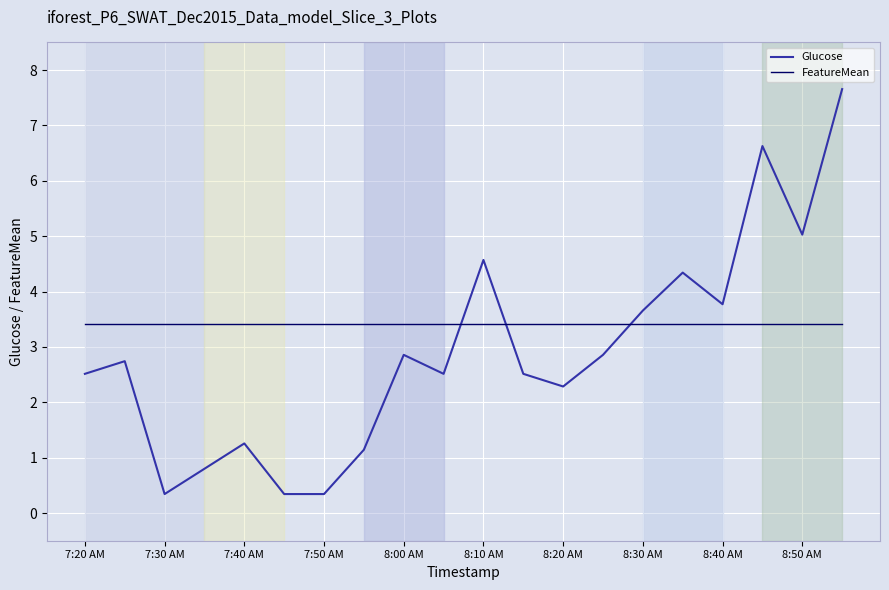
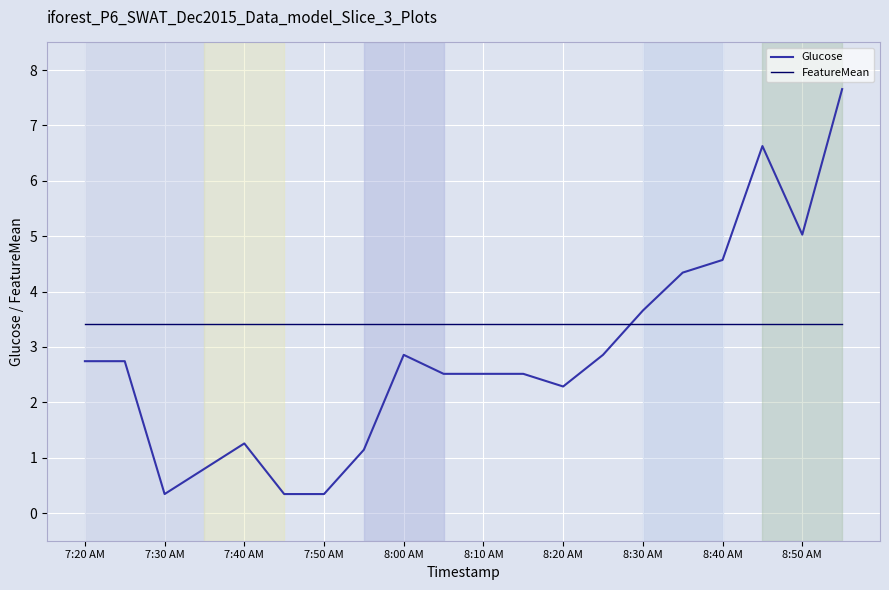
  {
    "Glucose": {
-     "7:20 AM": 2.5,
+     "7:20 AM": 2.7,
      "7:30 AM": 0.3,
      "7:40 AM": 1.3,
      "7:50 AM": 0.3,
      "8:00 AM": 2.9,
-     "8:10 AM": 4.6,
+     "8:10 AM": 2.5,
      "8:20 AM": 2.3,
      "8:30 AM": 3.7,
-     "8:40 AM": 3.8,
+     "8:40 AM": 4.6,
      "8:50 AM": 5.0
    },
    "FeatureMean": {
      "7:20 AM": 3.4,
      "7:30 AM": 3.4,
      "7:40 AM": 3.4,
      "7:50 AM": 3.4,
      "8:00 AM": 3.4,
      "8:10 AM": 3.4,
      "8:20 AM": 3.4,
      "8:30 AM": 3.4,
      "8:40 AM": 3.4,
      "8:50 AM": 3.4
    }
  }
